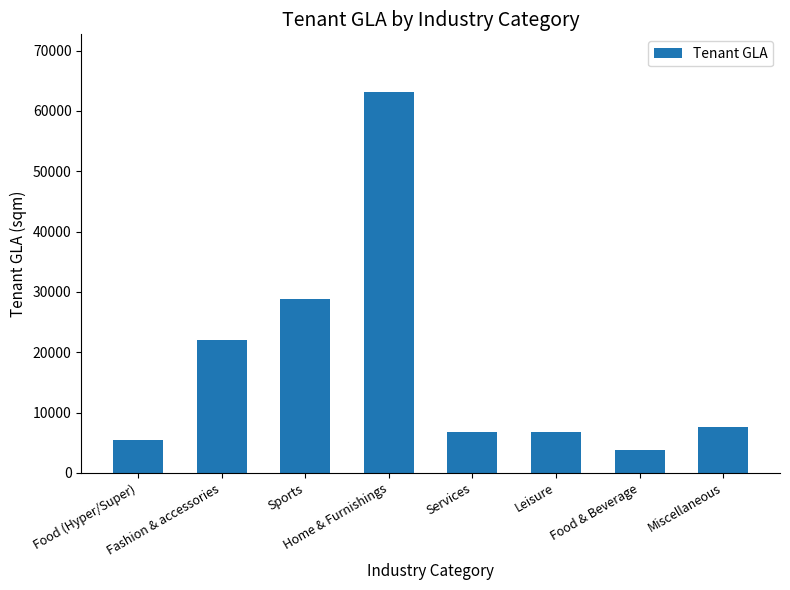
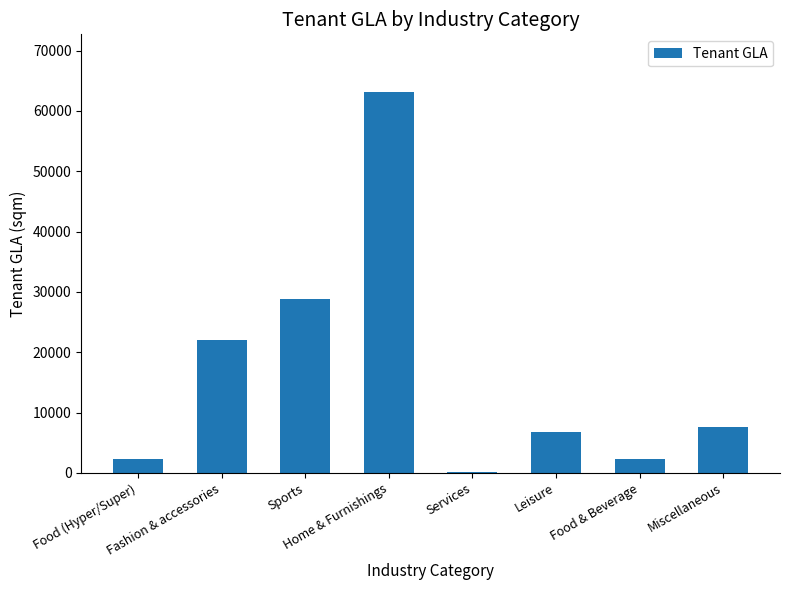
  {
-   "Food (Hyper/Super)": 5000,
+   "Food (Hyper/Super)": 2000,
    "Fashion & accessories": 22000,
    "Sports": 29000,
    "Home & Furnishings": 63000,
-   "Services": 7000,
+   "Services": 0,
    "Leisure": 7000,
-   "Food & Beverage": 4000,
+   "Food & Beverage": 2000,
    "Miscellaneous": 8000
  }
